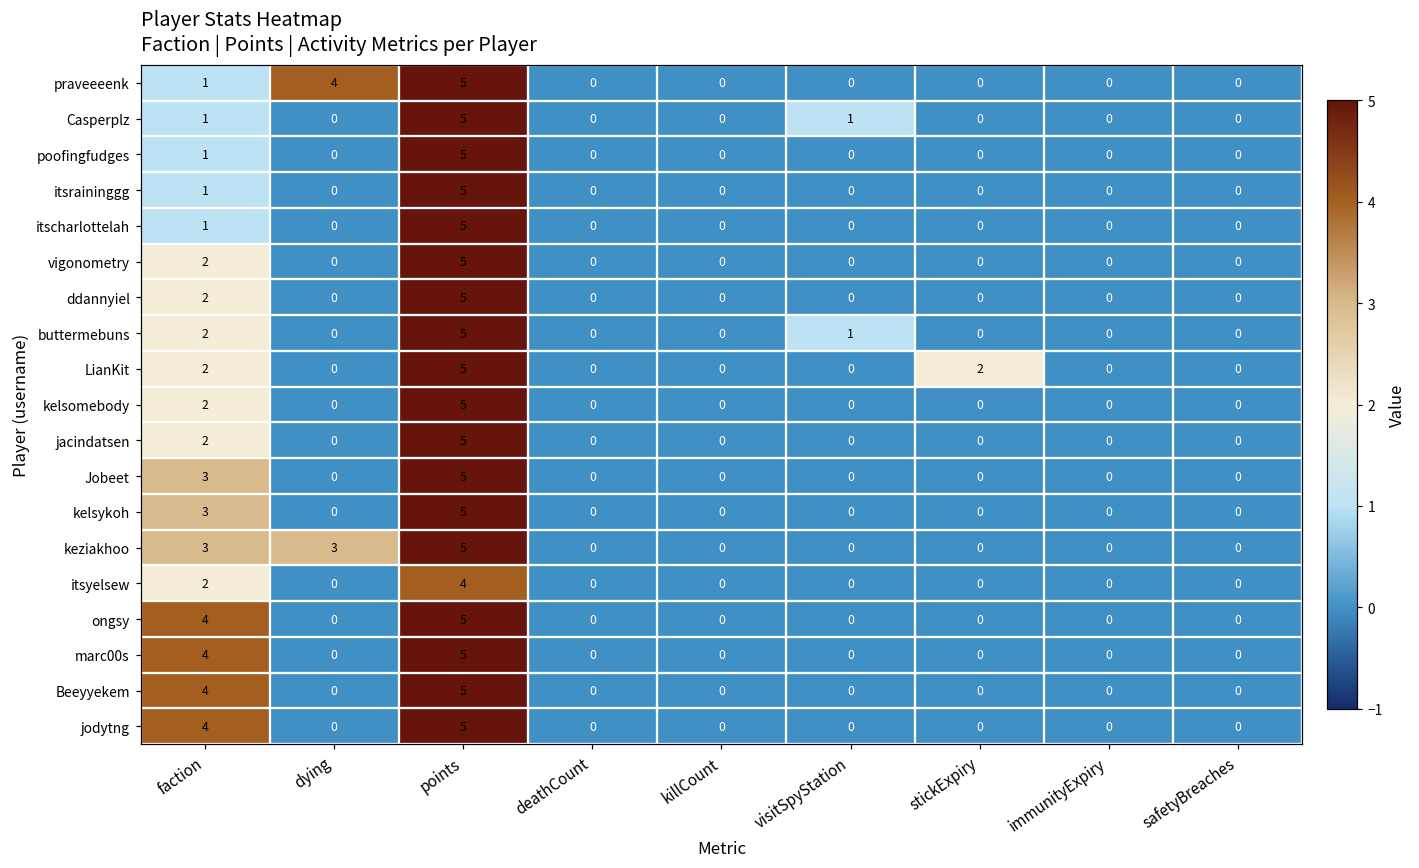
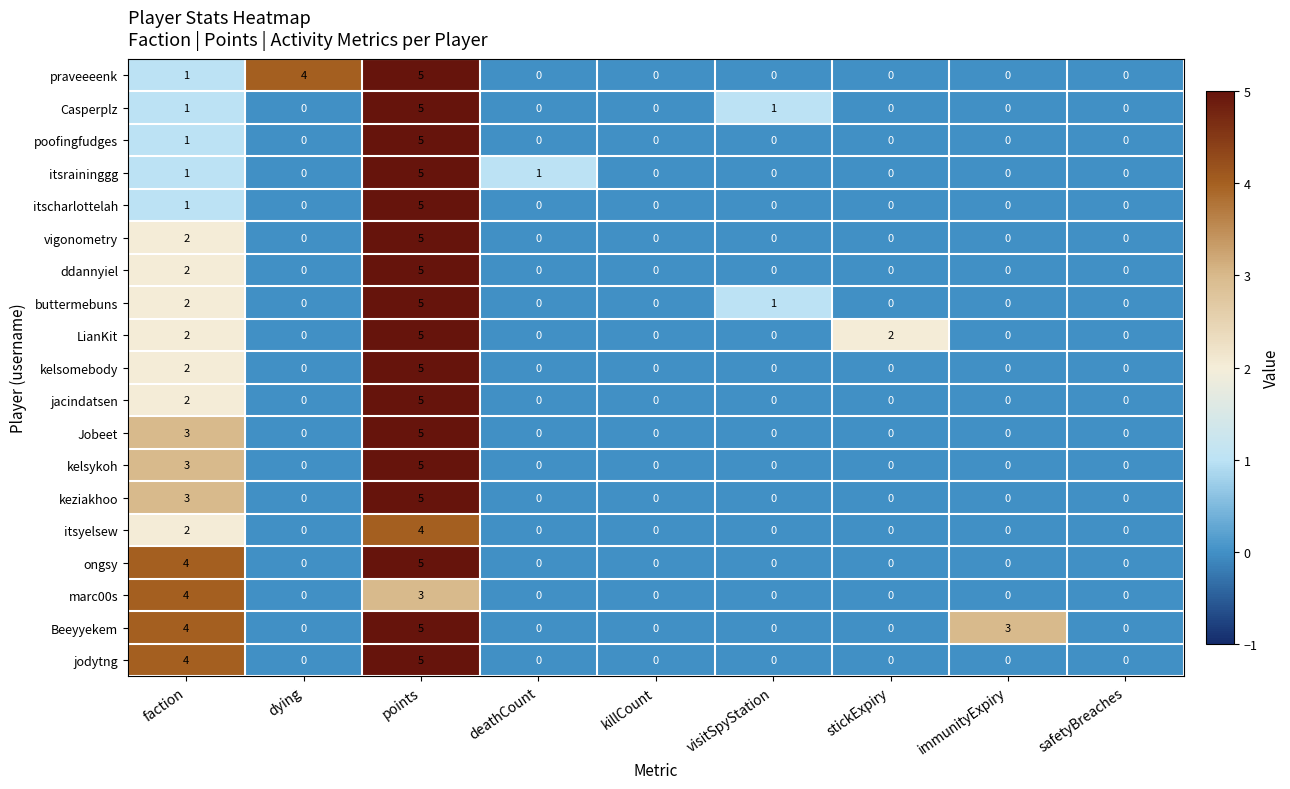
  {
    "praveeeenk": {
      "faction": 1,
      "dying": 4,
      "points": 5,
      "deathCount": 0,
      "killCount": 0,
      "visitSpyStation": 0,
      "stickExpiry": 0,
      "immunityExpiry": 0,
      "safetyBreaches": 0
    },
    "Casperplz": {
      "faction": 1,
      "dying": 0,
      "points": 5,
      "deathCount": 0,
      "killCount": 0,
      "visitSpyStation": 1,
      "stickExpiry": 0,
      "immunityExpiry": 0,
      "safetyBreaches": 0
    },
    "poofingfudges": {
      "faction": 1,
      "dying": 0,
      "points": 5,
      "deathCount": 0,
      "killCount": 0,
      "visitSpyStation": 0,
      "stickExpiry": 0,
      "immunityExpiry": 0,
      "safetyBreaches": 0
    },
    "itsraininggg": {
      "faction": 1,
      "dying": 0,
      "points": 5,
-     "deathCount": 0,
+     "deathCount": 1,
      "killCount": 0,
      "visitSpyStation": 0,
      "stickExpiry": 0,
      "immunityExpiry": 0,
      "safetyBreaches": 0
    },
    "itscharlottelah": {
      "faction": 1,
      "dying": 0,
      "points": 5,
      "deathCount": 0,
      "killCount": 0,
      "visitSpyStation": 0,
      "stickExpiry": 0,
      "immunityExpiry": 0,
      "safetyBreaches": 0
    },
    "vigonometry": {
      "faction": 2,
      "dying": 0,
      "points": 5,
      "deathCount": 0,
      "killCount": 0,
      "visitSpyStation": 0,
      "stickExpiry": 0,
      "immunityExpiry": 0,
      "safetyBreaches": 0
    },
    "ddannyiel": {
      "faction": 2,
      "dying": 0,
      "points": 5,
      "deathCount": 0,
      "killCount": 0,
      "visitSpyStation": 0,
      "stickExpiry": 0,
      "immunityExpiry": 0,
      "safetyBreaches": 0
    },
    "buttermebuns": {
      "faction": 2,
      "dying": 0,
      "points": 5,
      "deathCount": 0,
      "killCount": 0,
      "visitSpyStation": 1,
      "stickExpiry": 0,
      "immunityExpiry": 0,
      "safetyBreaches": 0
    },
    "LianKit": {
      "faction": 2,
      "dying": 0,
      "points": 5,
      "deathCount": 0,
      "killCount": 0,
      "visitSpyStation": 0,
      "stickExpiry": 2,
      "immunityExpiry": 0,
      "safetyBreaches": 0
    },
    "kelsomebody": {
      "faction": 2,
      "dying": 0,
      "points": 5,
      "deathCount": 0,
      "killCount": 0,
      "visitSpyStation": 0,
      "stickExpiry": 0,
      "immunityExpiry": 0,
      "safetyBreaches": 0
    },
    "jacindatsen": {
      "faction": 2,
      "dying": 0,
      "points": 5,
      "deathCount": 0,
      "killCount": 0,
      "visitSpyStation": 0,
      "stickExpiry": 0,
      "immunityExpiry": 0,
      "safetyBreaches": 0
    },
    "Jobeet": {
      "faction": 3,
      "dying": 0,
      "points": 5,
      "deathCount": 0,
      "killCount": 0,
      "visitSpyStation": 0,
      "stickExpiry": 0,
      "immunityExpiry": 0,
      "safetyBreaches": 0
    },
    "kelsykoh": {
      "faction": 3,
      "dying": 0,
      "points": 5,
      "deathCount": 0,
      "killCount": 0,
      "visitSpyStation": 0,
      "stickExpiry": 0,
      "immunityExpiry": 0,
      "safetyBreaches": 0
    },
    "keziakhoo": {
      "faction": 3,
-     "dying": 3,
+     "dying": 0,
      "points": 5,
      "deathCount": 0,
      "killCount": 0,
      "visitSpyStation": 0,
      "stickExpiry": 0,
      "immunityExpiry": 0,
      "safetyBreaches": 0
    },
    "itsyelsew": {
      "faction": 2,
      "dying": 0,
      "points": 4,
      "deathCount": 0,
      "killCount": 0,
      "visitSpyStation": 0,
      "stickExpiry": 0,
      "immunityExpiry": 0,
      "safetyBreaches": 0
    },
    "ongsy": {
      "faction": 4,
      "dying": 0,
      "points": 5,
      "deathCount": 0,
      "killCount": 0,
      "visitSpyStation": 0,
      "stickExpiry": 0,
      "immunityExpiry": 0,
      "safetyBreaches": 0
    },
    "marc00s": {
      "faction": 4,
      "dying": 0,
-     "points": 5,
+     "points": 3,
      "deathCount": 0,
      "killCount": 0,
      "visitSpyStation": 0,
      "stickExpiry": 0,
      "immunityExpiry": 0,
      "safetyBreaches": 0
    },
    "Beeyyekem": {
      "faction": 4,
      "dying": 0,
      "points": 5,
      "deathCount": 0,
      "killCount": 0,
      "visitSpyStation": 0,
      "stickExpiry": 0,
-     "immunityExpiry": 0,
+     "immunityExpiry": 3,
      "safetyBreaches": 0
    },
    "jodytng": {
      "faction": 4,
      "dying": 0,
      "points": 5,
      "deathCount": 0,
      "killCount": 0,
      "visitSpyStation": 0,
      "stickExpiry": 0,
      "immunityExpiry": 0,
      "safetyBreaches": 0
    }
  }
